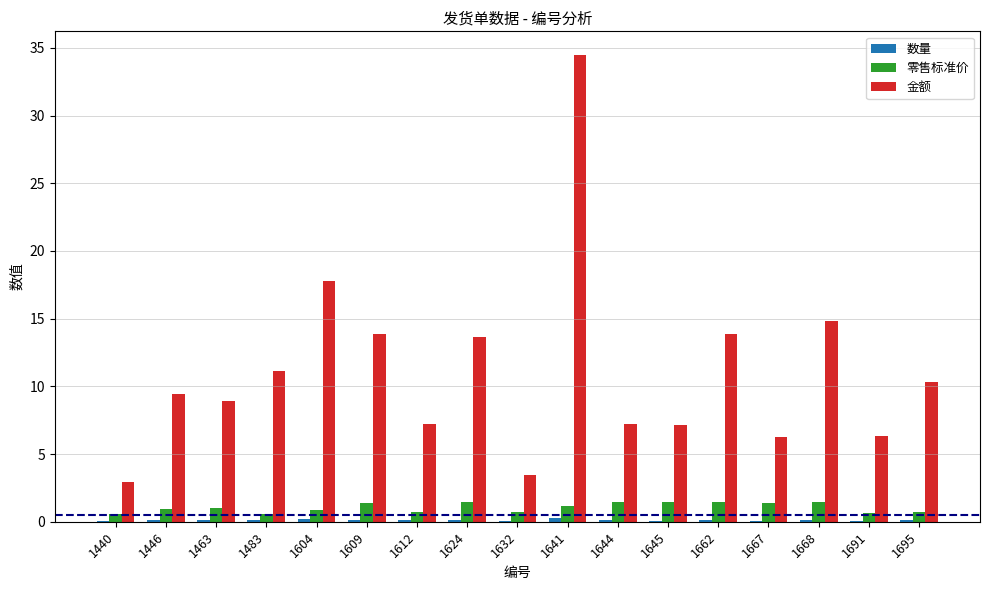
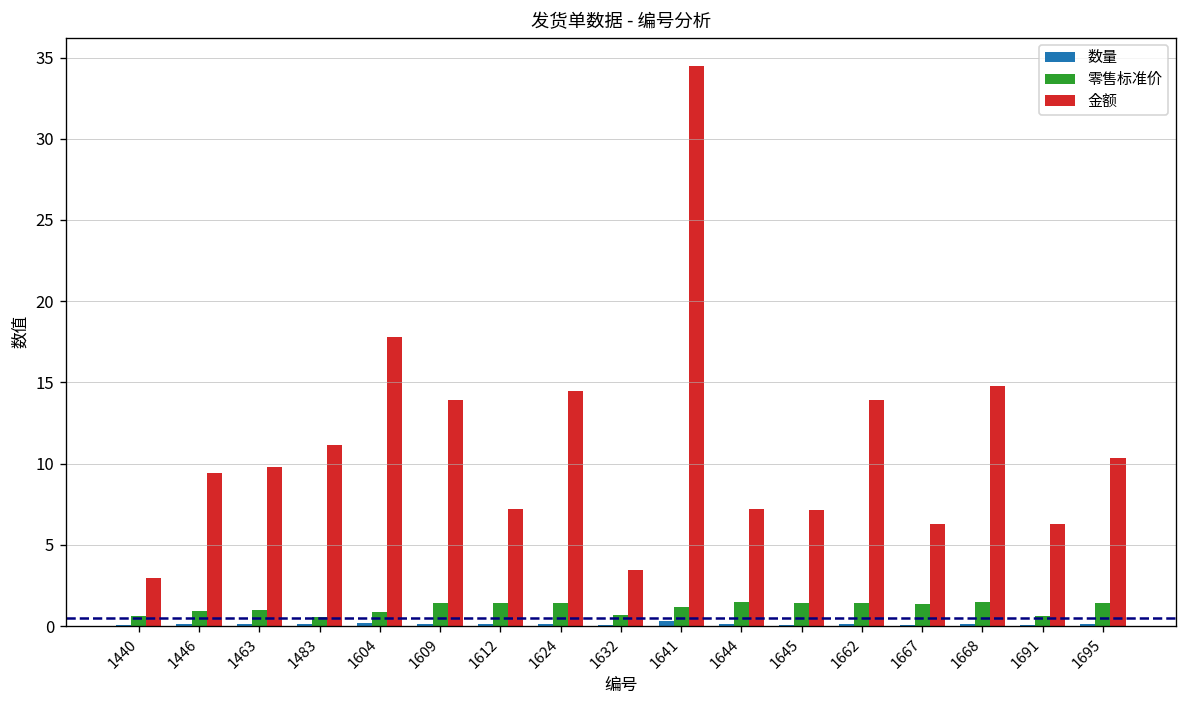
  {
    "数量": {
      "1604": 0.2,
      "1641": 0.3
    },
    "零售标准价": {
      "1440": 0.6,
      "1446": 0.9,
      "1463": 1.0,
      "1483": 0.6,
      "1604": 0.9,
      "1609": 1.4,
-     "1612": 0.7,
+     "1612": 1.4,
      "1624": 1.5,
      "1632": 0.7,
      "1641": 1.2,
      "1644": 1.5,
      "1645": 1.4,
      "1662": 1.5,
      "1667": 1.4,
      "1668": 1.5,
      "1691": 0.7,
-     "1695": 0.7
+     "1695": 1.4
    },
    "金额": {
      "1440": 3.0,
      "1446": 9.4,
-     "1463": 8.9,
+     "1463": 9.8,
      "1483": 11.2,
      "1604": 17.8,
      "1609": 13.9,
      "1612": 7.2,
-     "1624": 13.7,
+     "1624": 14.5,
      "1632": 3.5,
      "1641": 34.5,
      "1644": 7.2,
      "1645": 7.2,
      "1662": 13.9,
      "1667": 6.3,
      "1668": 14.8,
      "1691": 6.3,
      "1695": 10.4
    }
  }
